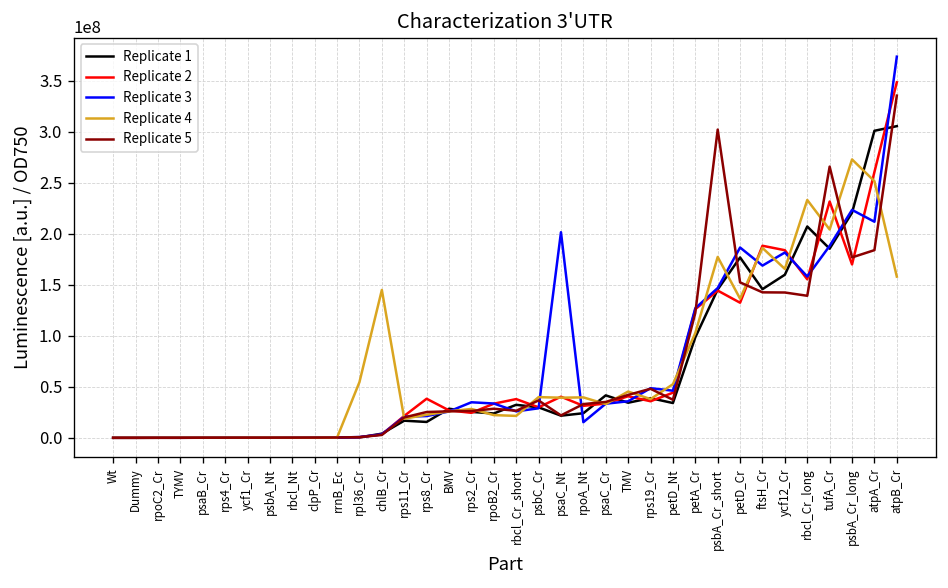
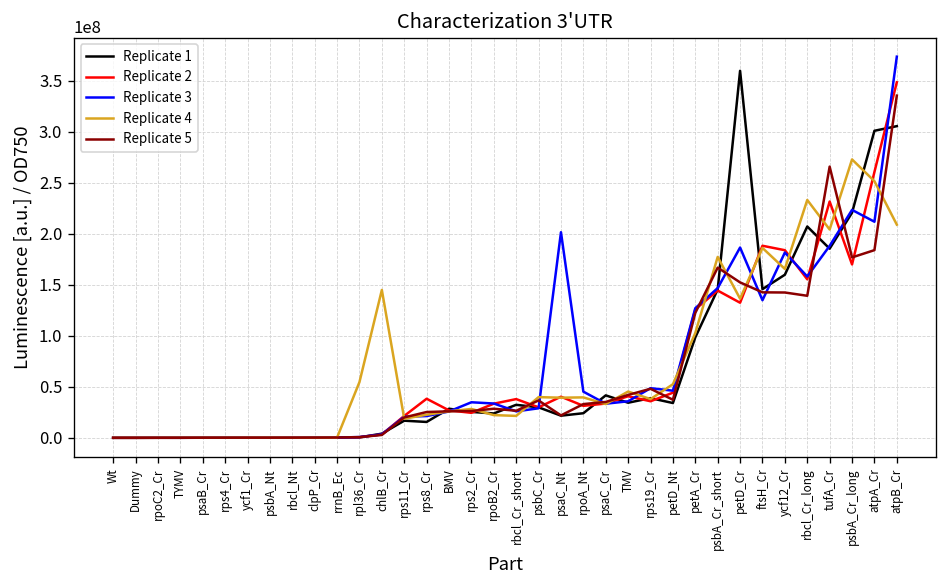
  {
    "Replicate 1": {
      "rps8_Cr": 20000000,
      "rbcl_Cr_short": 30000000,
      "rpoA_Nt": 20000000,
      "psaC_Cr": 40000000,
      "petD_Nt": 30000000,
      "petA_Cr": 100000000,
-     "petD_Cr": 180000000,
+     "petD_Cr": 360000000,
      "ftsH_Cr": 150000000,
      "ycf12_Cr": 160000000,
      "rbcl_Cr_long": 210000000,
      "atpA_Cr": 300000000,
      "atpB_Cr": 310000000
    },
    "Replicate 2": {
      "rps8_Cr": 40000000,
      "rbcl_Cr_short": 40000000,
      "petD_Cr": 130000000,
      "tufA_Cr": 230000000,
      "psbA_Cr_long": 170000000,
      "atpA_Cr": 260000000,
      "atpB_Cr": 350000000
    },
    "Replicate 3": {
      "rps2_Cr": 30000000,
      "psaC_Nt": 200000000,
-     "rpoA_Nt": 20000000,
+     "rpoA_Nt": 50000000,
      "petD_Cr": 190000000,
-     "ftsH_Cr": 170000000,
+     "ftsH_Cr": 130000000,
      "atpA_Cr": 210000000,
      "atpB_Cr": 370000000
    },
    "Replicate 4": {
      "rpl36_Cr": 50000000,
      "chlB_Cr": 140000000,
      "rbcl_Cr_short": 20000000,
      "psbC_Cr": 40000000,
      "rpoA_Nt": 40000000,
      "TMV": 50000000,
      "petD_Nt": 50000000,
      "petA_Cr": 100000000,
      "psbA_Cr_short": 180000000,
      "petD_Cr": 140000000,
      "ycf12_Cr": 170000000,
      "rbcl_Cr_long": 230000000,
      "tufA_Cr": 200000000,
      "psbA_Cr_long": 270000000,
      "atpA_Cr": 250000000,
-     "atpB_Cr": 160000000
+     "atpB_Cr": 210000000
    },
    "Replicate 5": {
      "rpoB2_Cr": 30000000,
      "psbC_Cr": 40000000,
      "petD_Nt": 40000000,
      "petA_Cr": 120000000,
-     "psbA_Cr_short": 300000000,
+     "psbA_Cr_short": 170000000,
      "petD_Cr": 150000000,
      "ftsH_Cr": 140000000,
      "ycf12_Cr": 140000000,
      "rbcl_Cr_long": 140000000,
      "tufA_Cr": 270000000,
      "psbA_Cr_long": 180000000,
      "atpA_Cr": 180000000,
      "atpB_Cr": 340000000
    }
  }
